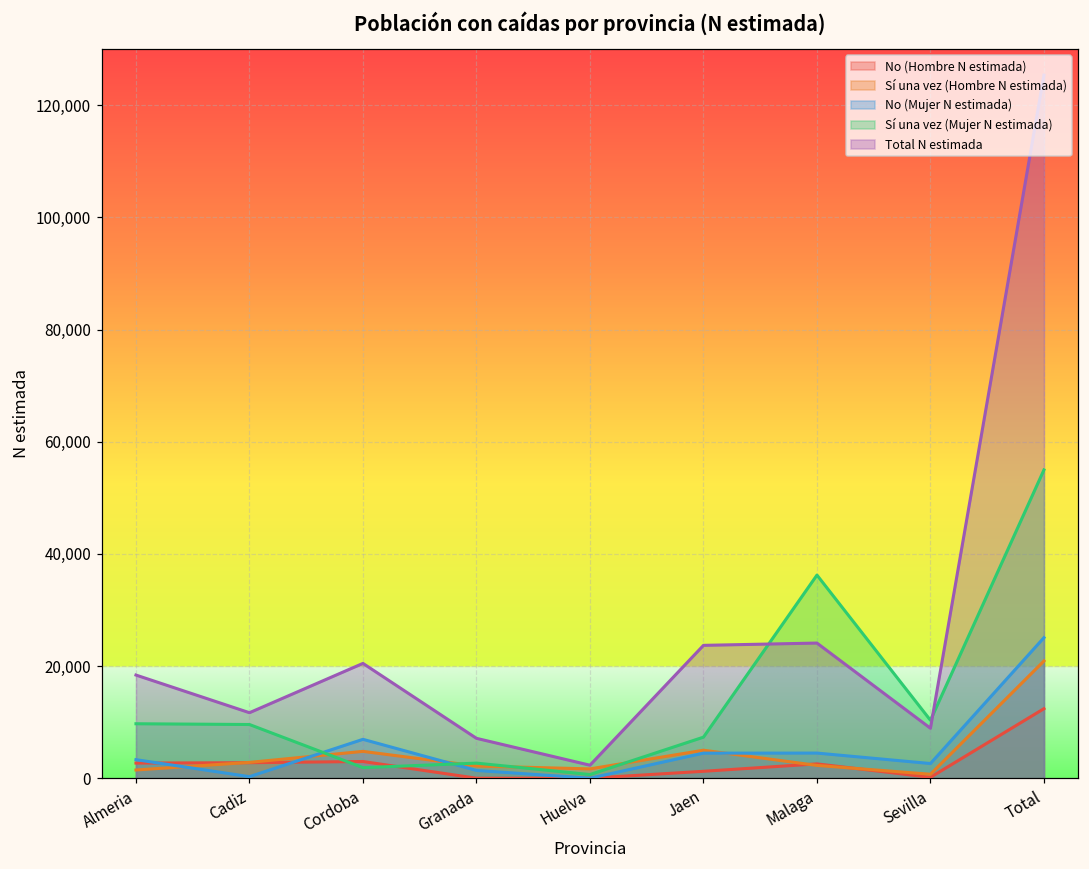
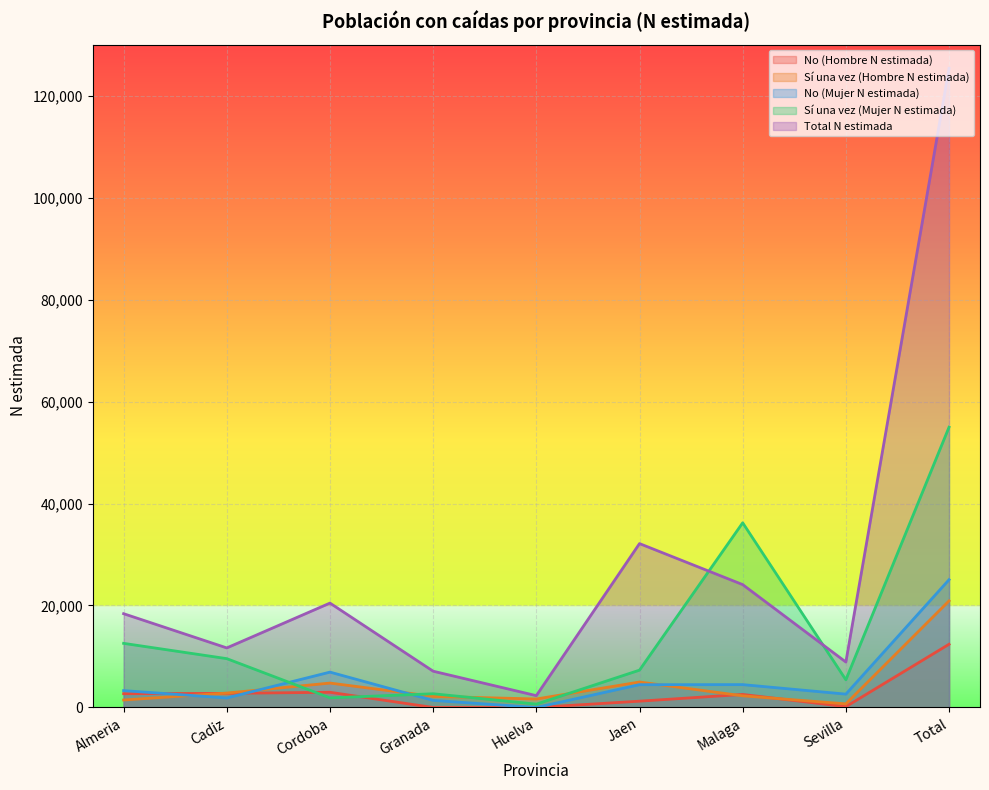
  {
    "No (Mujer N estimada)": {
      "Almeria": "3,000",
-     "Cadiz": "0",
+     "Cadiz": "2,000",
      "Cordoba": "7,000",
      "Granada": "1,000",
      "Jaen": "4,000",
      "Malaga": "4,000",
      "Sevilla": "3,000",
      "Total": "25,000"
    },
    "Sí una vez (Mujer N estimada)": {
-     "Almeria": "10,000",
+     "Almeria": "13,000",
      "Cadiz": "10,000",
      "Cordoba": "2,000",
      "Granada": "3,000",
      "Huelva": "1,000",
      "Jaen": "7,000",
      "Malaga": "36,000",
-     "Sevilla": "10,000",
+     "Sevilla": "5,000",
      "Total": "55,000"
    },
    "Total N estimada": {
      "Almeria": "18,000",
      "Cadiz": "12,000",
      "Cordoba": "20,000",
      "Granada": "7,000",
      "Huelva": "2,000",
-     "Jaen": "24,000",
+     "Jaen": "32,000",
      "Malaga": "24,000",
      "Sevilla": "9,000"
    }
  }
